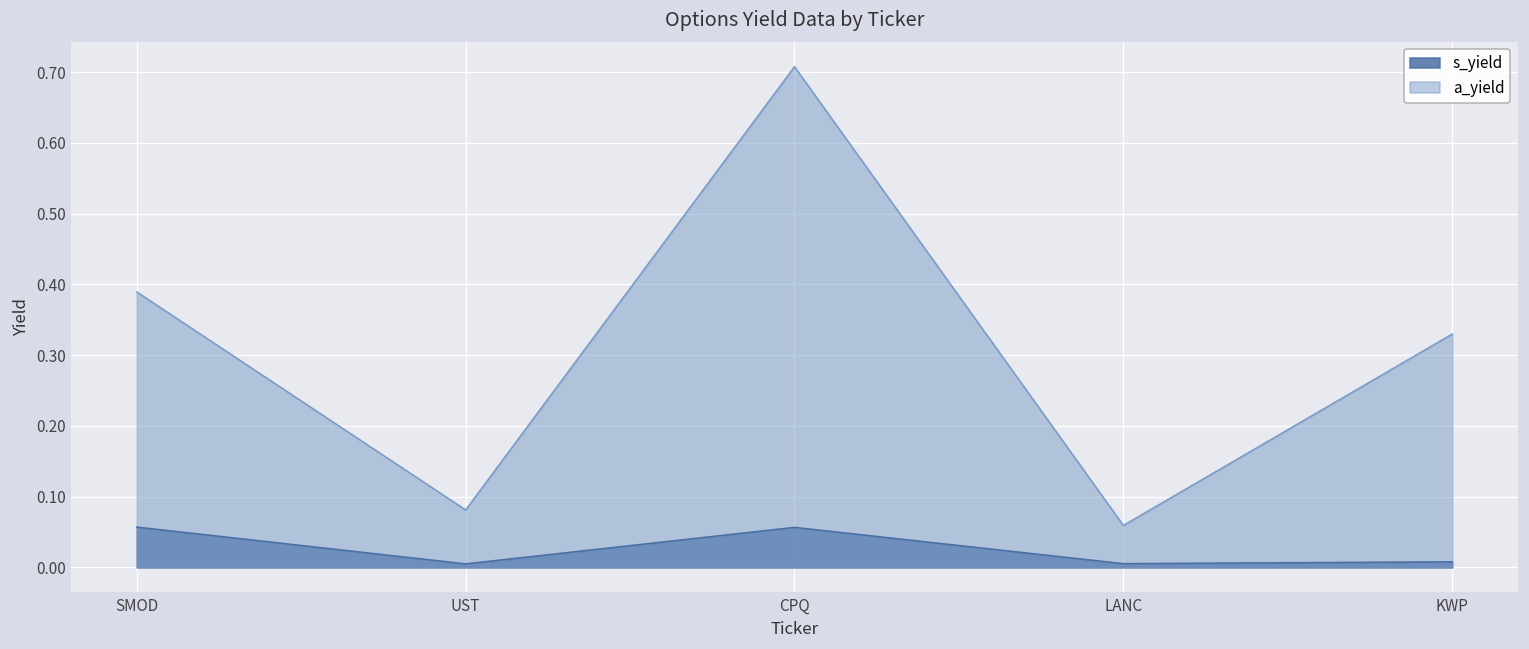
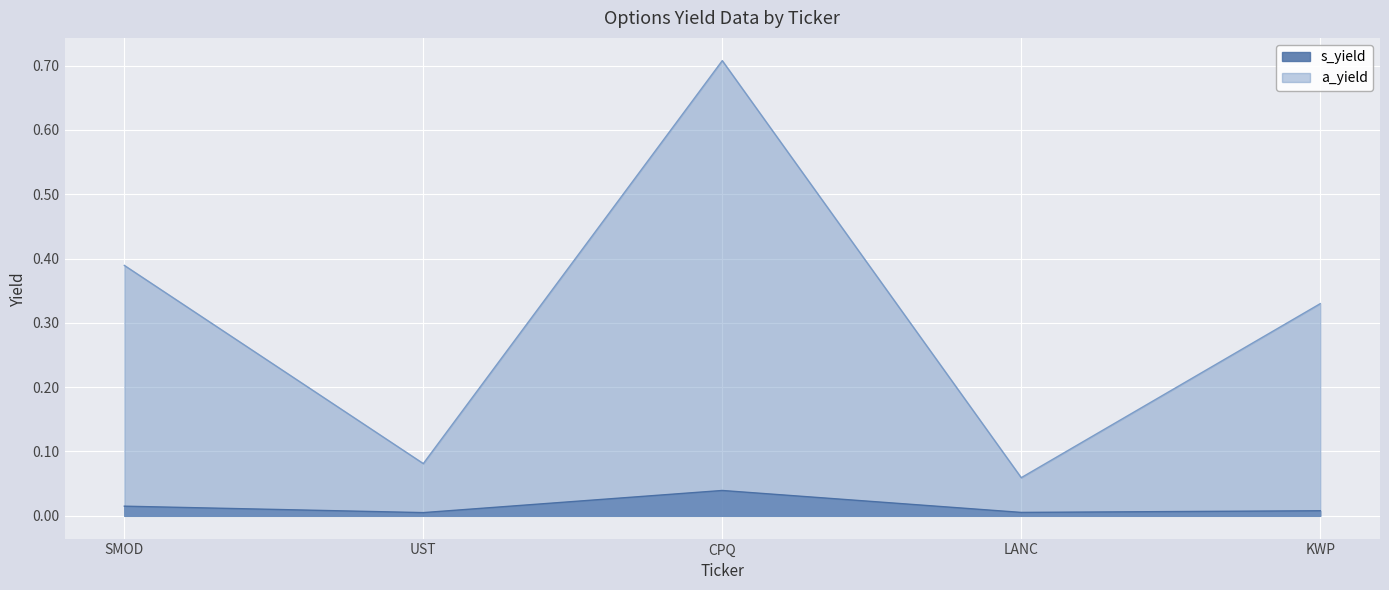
  {
    "s_yield": {
-     "SMOD": 0.06,
+     "SMOD": 0.02,
      "UST": 0.01,
-     "CPQ": 0.06,
+     "CPQ": 0.04,
      "LANC": 0.01,
      "KWP": 0.01
    },
    "a_yield": {
      "SMOD": 0.39,
      "UST": 0.08,
      "CPQ": 0.71,
      "LANC": 0.06,
      "KWP": 0.33
    }
  }
